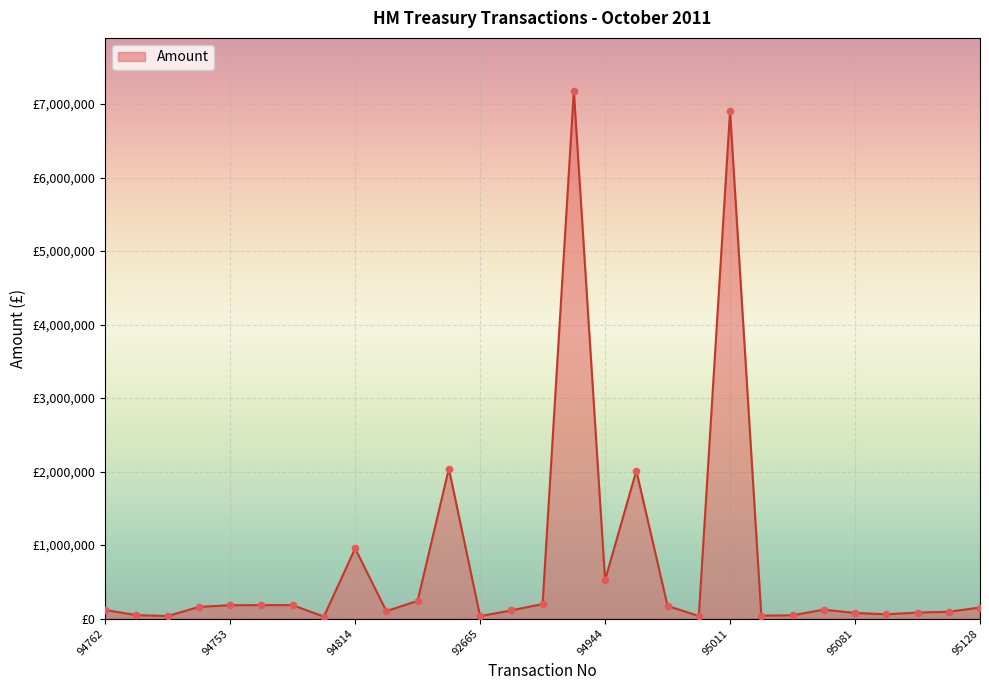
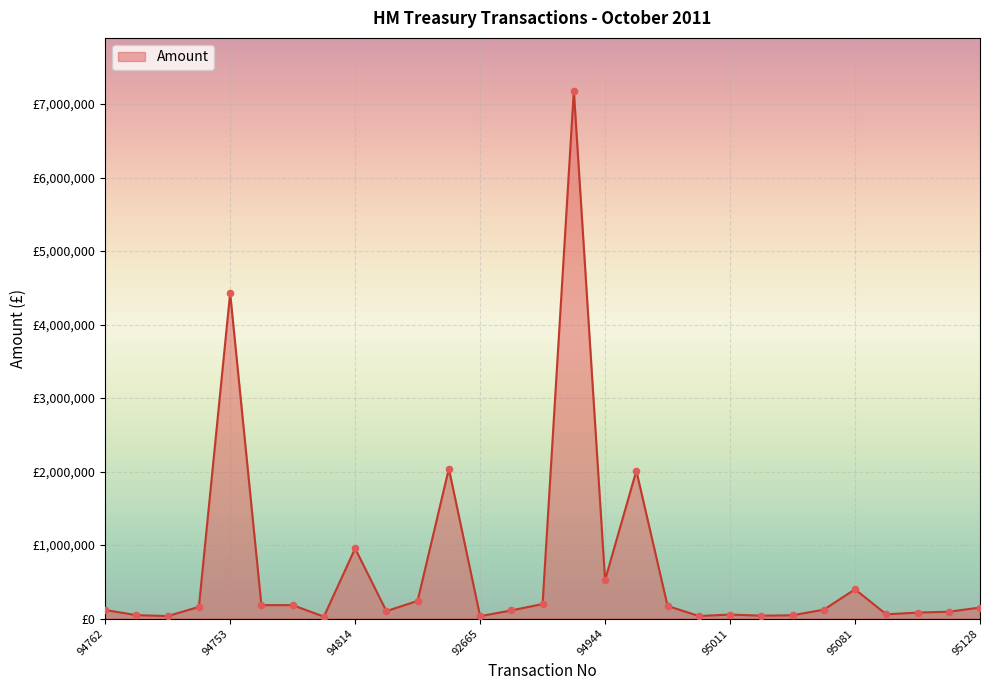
  {
    "94762": "£100,000",
-   "94753": "£200,000",
+   "94753": "£4,400,000",
    "94814": "£1,000,000",
    "92665": "£0",
    "94944": "£500,000",
-   "95011": "£6,900,000",
-   "95081": "£100,000",
+   "95011": "£100,000",
+   "95081": "£400,000",
    "95128": "£200,000"
  }
